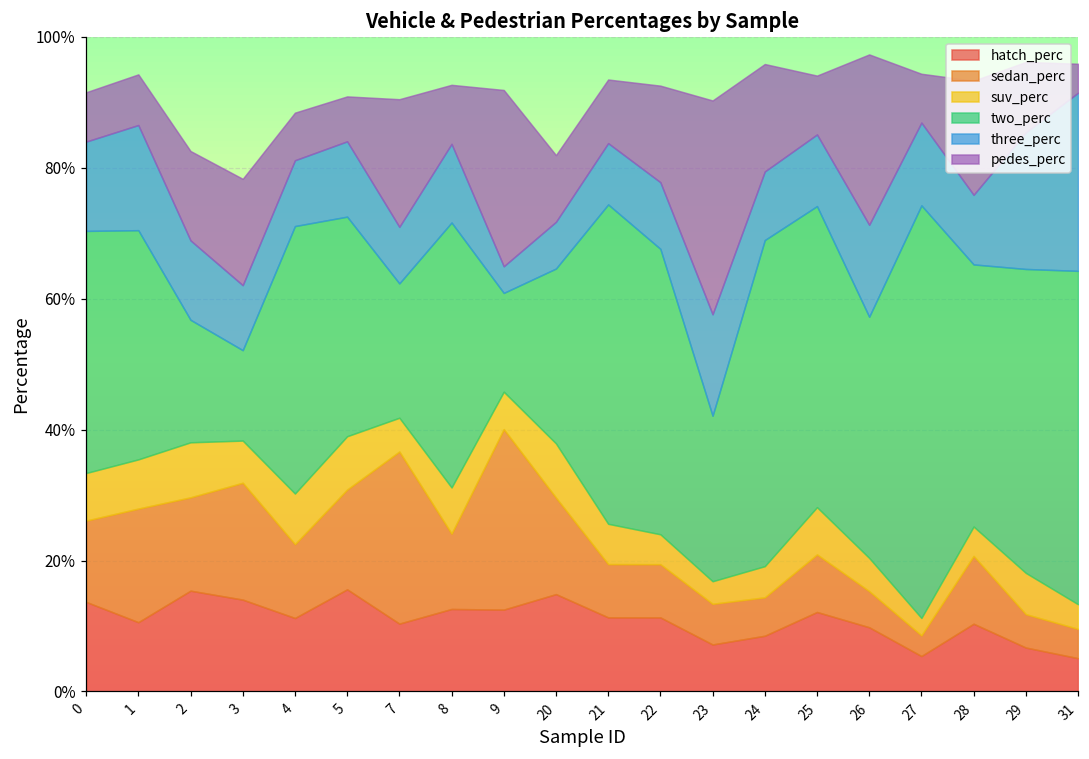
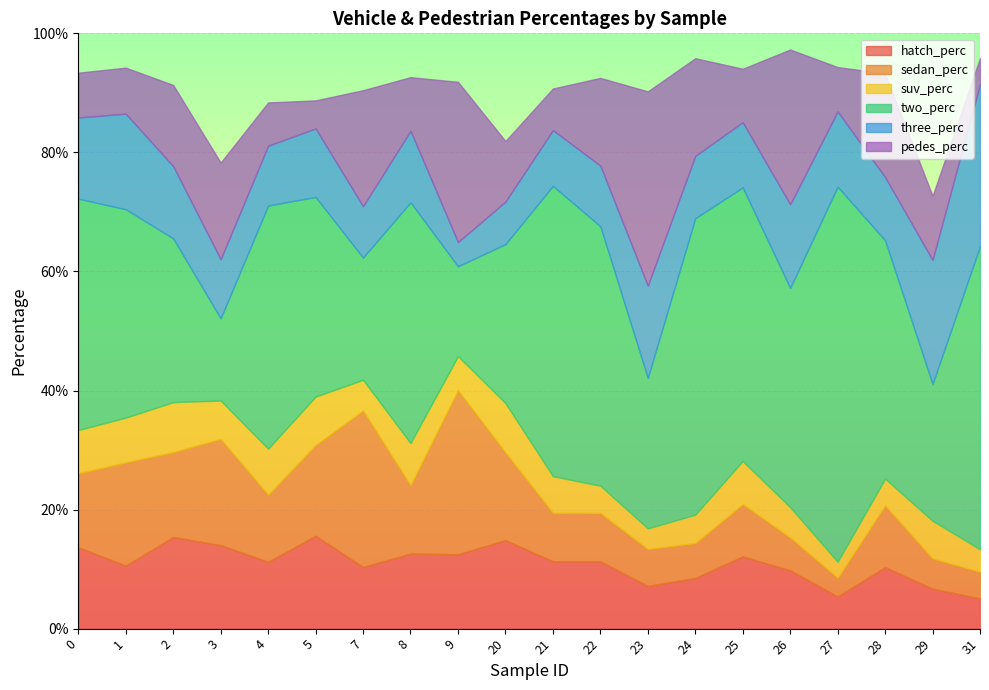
  {
    "suv_perc": {
      "0": "7%",
      "1": "8%",
      "2": "8%",
      "3": "6%",
      "4": "8%",
      "5": "8%",
      "7": "5%",
      "8": "7%",
      "9": "6%",
      "20": "8%",
      "21": "6%",
      "22": "5%",
      "23": "3%",
      "24": "5%",
      "25": "7%",
      "26": "5%",
      "27": "3%",
      "28": "4%",
      "29": "6%",
      "31": "4%"
    },
    "two_perc": {
-     "0": "37%",
+     "0": "39%",
      "1": "35%",
-     "2": "19%",
+     "2": "28%",
      "3": "14%",
      "4": "41%",
      "5": "34%",
      "7": "21%",
      "8": "40%",
      "9": "15%",
      "20": "27%",
      "21": "49%",
      "22": "44%",
      "23": "25%",
      "24": "50%",
      "25": "46%",
      "26": "37%",
      "27": "63%",
      "28": "40%",
-     "29": "46%",
+     "29": "23%",
      "31": "51%"
    },
    "three_perc": {
      "0": "14%",
      "1": "16%",
      "2": "12%",
      "3": "10%",
      "4": "10%",
      "5": "12%",
      "7": "9%",
      "8": "12%",
      "9": "4%",
      "20": "7%",
      "21": "9%",
      "22": "10%",
      "23": "15%",
      "24": "10%",
      "25": "11%",
      "26": "14%",
      "27": "13%",
      "28": "11%",
      "31": "27%"
    },
    "pedes_perc": {
      "0": "8%",
      "1": "8%",
      "2": "14%",
      "3": "16%",
      "4": "7%",
-     "5": "7%",
+     "5": "5%",
      "7": "19%",
      "8": "9%",
      "9": "27%",
      "20": "10%",
-     "21": "10%",
+     "21": "7%",
      "22": "15%",
      "23": "33%",
      "24": "16%",
      "25": "9%",
      "26": "26%",
      "27": "7%",
      "31": "4%"
    }
  }
